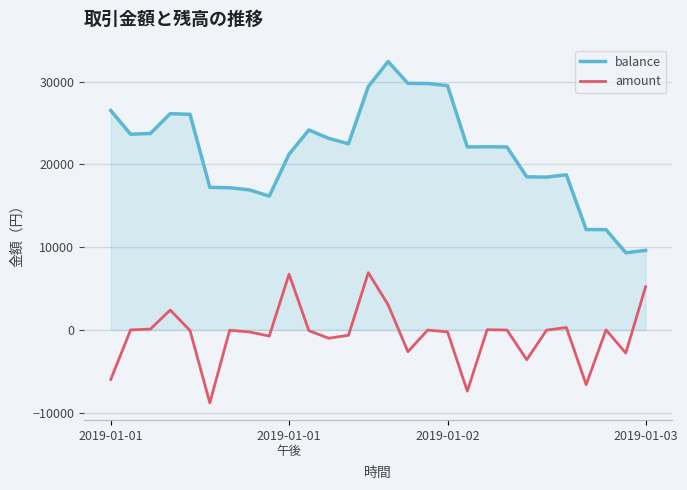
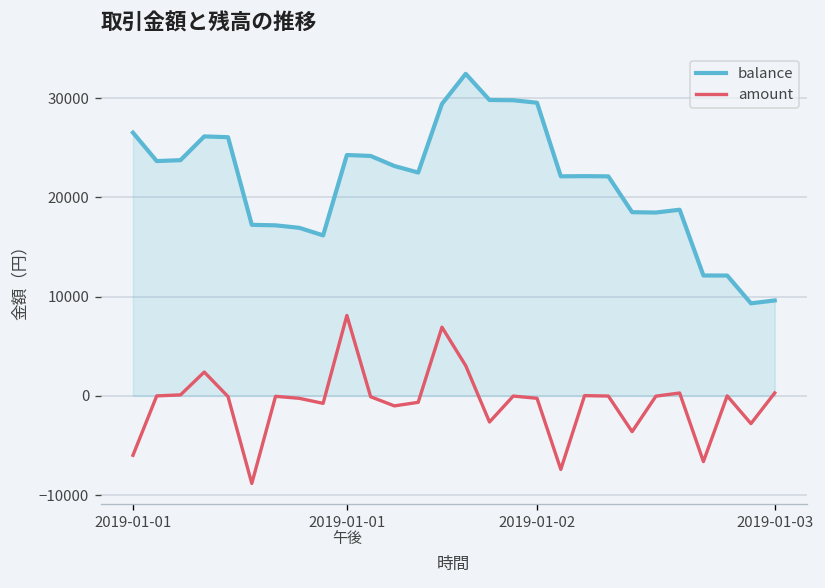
  {
    "balance": {
      "2019-01-01": 27000,
-     "2019-01-01 午後": 21000,
+     "2019-01-01 午後": 24000,
      "2019-01-02": 30000,
      "2019-01-03": 10000
    },
    "amount": {
      "2019-01-01": -6000,
-     "2019-01-01 午後": 7000,
+     "2019-01-01 午後": 8000,
      "2019-01-02": 0,
-     "2019-01-03": 5000
+     "2019-01-03": 0
    }
  }
